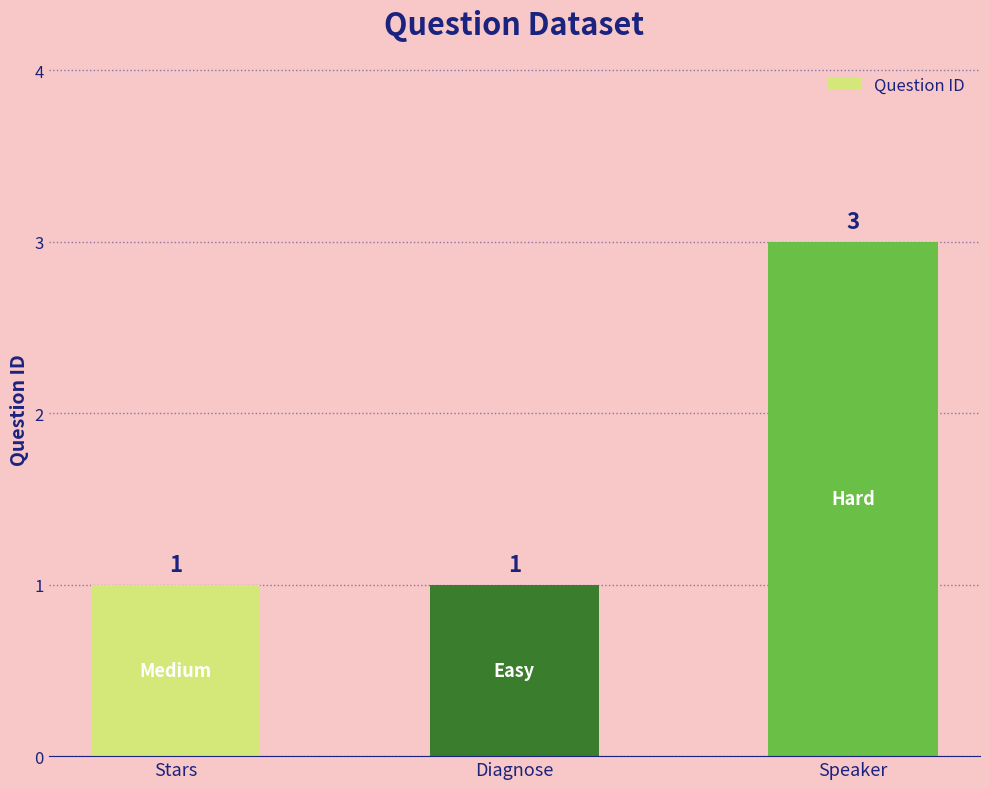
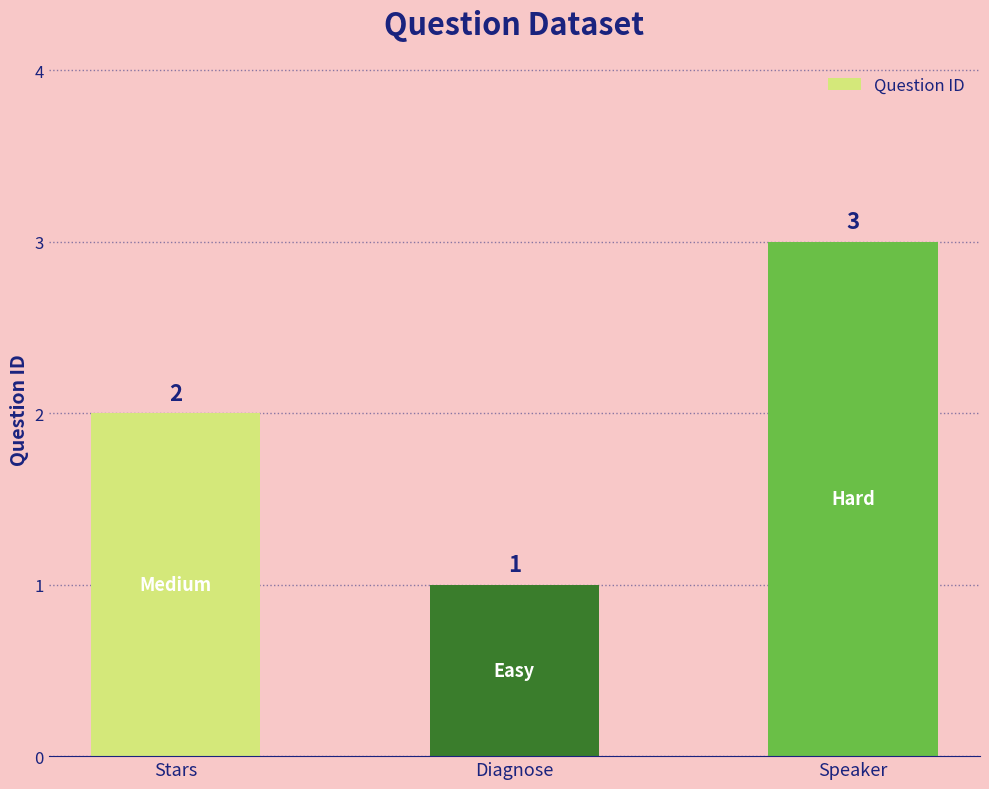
  {
-   "Stars": 1,
+   "Stars": 2,
    "Diagnose": 1,
    "Speaker": 3
  }
